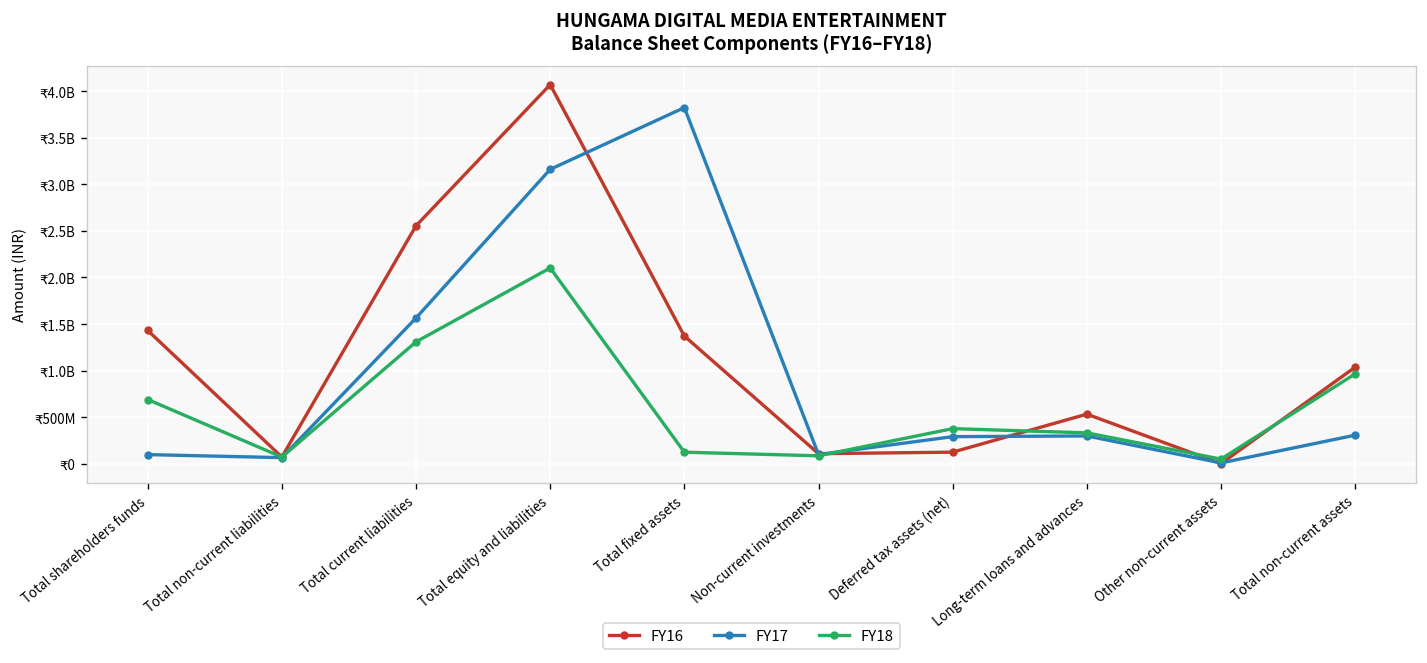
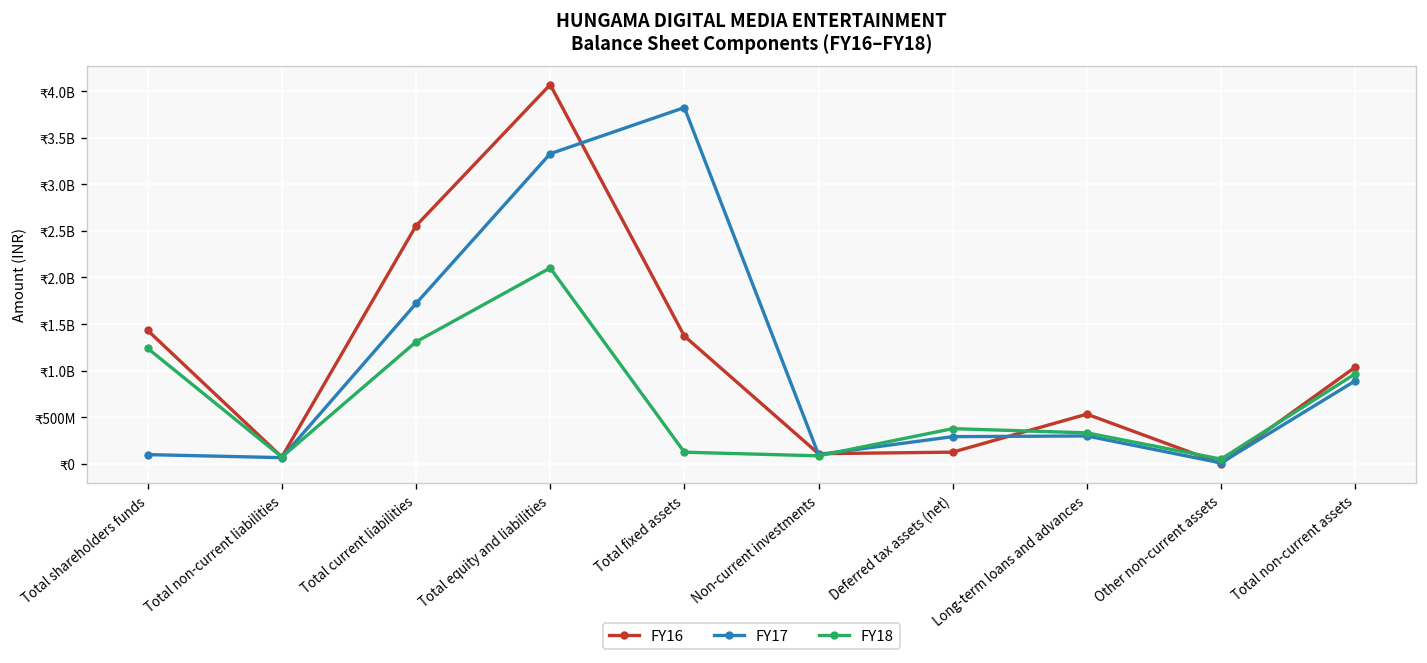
  {
    "FY16": {
      "Total shareholders funds": "₹1400000000",
      "Total current liabilities": "₹2600000000",
      "Total equity and liabilities": "₹4100000000",
      "Total fixed assets": "₹1400000000",
      "Deferred tax assets (net)": "₹100000000",
      "Long-term loans and advances": "₹500000000",
      "Total non-current assets": "₹1000000000"
    },
    "FY17": {
      "Total shareholders funds": "₹100000000",
-     "Total current liabilities": "₹1600000000",
-     "Total equity and liabilities": "₹3200000000",
+     "Total current liabilities": "₹1700000000",
+     "Total equity and liabilities": "₹3300000000",
      "Total fixed assets": "₹3800000000",
      "Deferred tax assets (net)": "₹300000000",
      "Long-term loans and advances": "₹300000000",
-     "Total non-current assets": "₹300000000"
+     "Total non-current assets": "₹900000000"
    },
    "FY18": {
-     "Total shareholders funds": "₹700000000",
+     "Total shareholders funds": "₹1200000000",
      "Total current liabilities": "₹1300000000",
      "Total equity and liabilities": "₹2100000000",
      "Total fixed assets": "₹100000000",
      "Deferred tax assets (net)": "₹400000000",
      "Long-term loans and advances": "₹300000000",
      "Other non-current assets": "₹0",
      "Total non-current assets": "₹1000000000"
    }
  }
